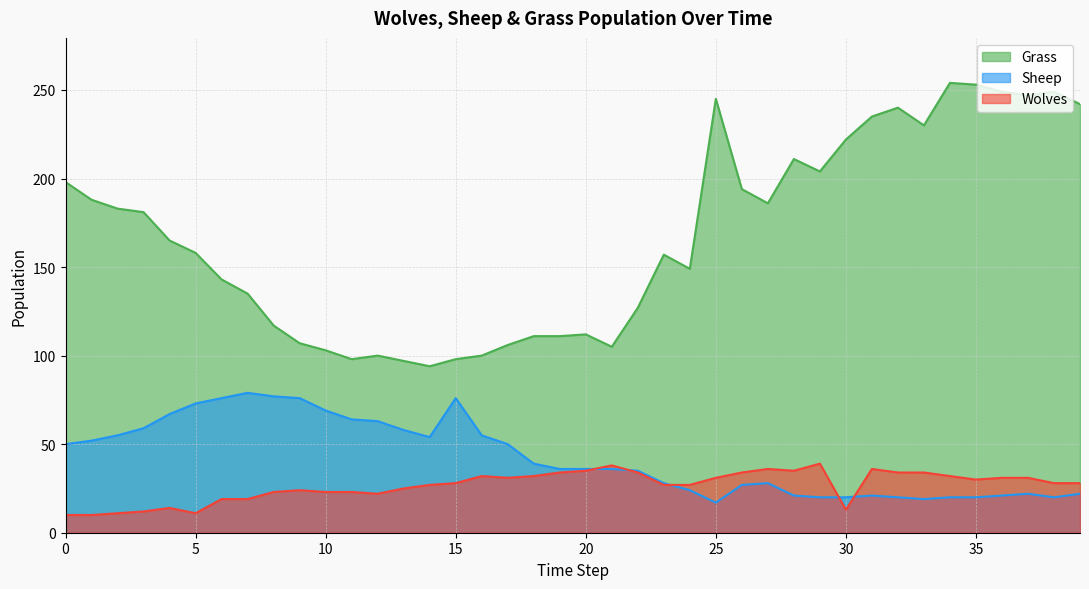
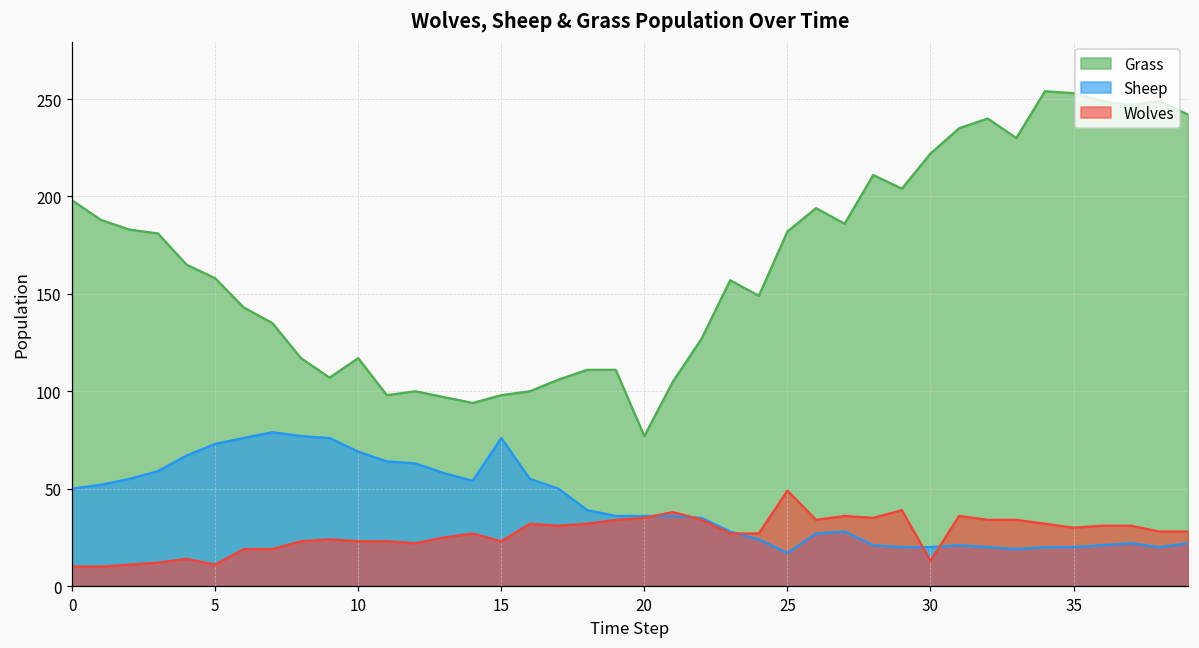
  {
    "Grass": {
      "0": 198,
      "5": 158,
-     "10": 103,
+     "10": 117,
      "15": 98,
-     "20": 112,
-     "25": 245,
+     "20": 77,
+     "25": 182,
      "30": 222,
      "35": 253
    },
    "Sheep": {
      "0": 50,
      "5": 73,
      "10": 69,
      "15": 76,
      "25": 17,
      "30": 20,
      "35": 20
    },
    "Wolves": {
      "0": 10,
      "5": 11,
      "10": 23,
-     "15": 28,
-     "25": 31,
+     "15": 23,
+     "25": 49,
      "30": 13,
      "35": 30
    }
  }
